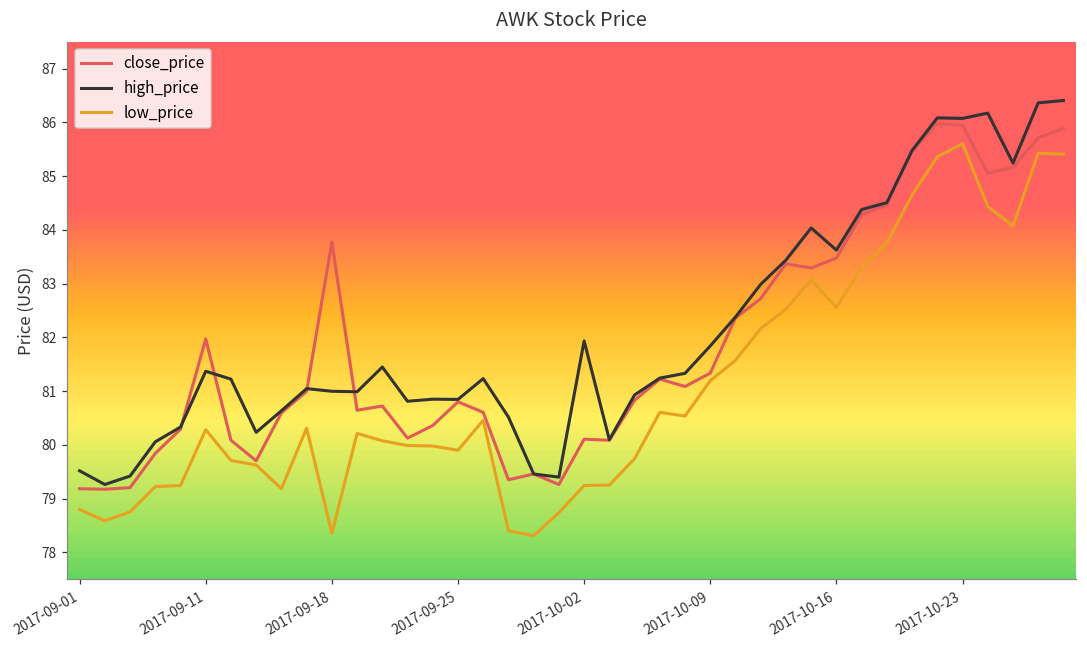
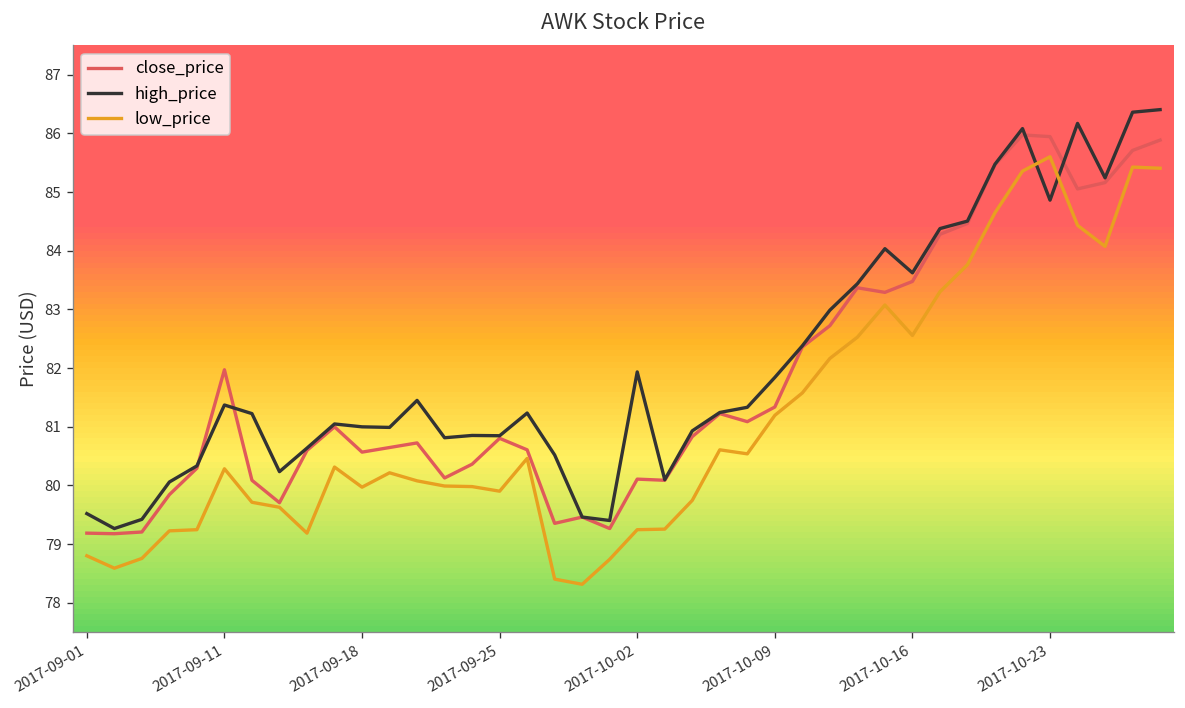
  {
    "close_price": {
      "2017-09-01": 79.2,
      "2017-09-11": 82.0,
-     "2017-09-18": 83.8,
+     "2017-09-18": 80.6,
      "2017-10-02": 80.1,
      "2017-10-09": 81.3,
      "2017-10-16": 83.5,
      "2017-10-23": 85.9
    },
    "high_price": {
      "2017-09-01": 79.5,
      "2017-09-11": 81.4,
      "2017-09-18": 81.0,
      "2017-10-02": 81.9,
      "2017-10-09": 81.8,
      "2017-10-16": 83.6,
-     "2017-10-23": 86.1
+     "2017-10-23": 84.9
    },
    "low_price": {
      "2017-09-01": 78.8,
      "2017-09-11": 80.3,
-     "2017-09-18": 78.4,
+     "2017-09-18": 80.0,
      "2017-09-25": 79.9,
      "2017-10-02": 79.2,
      "2017-10-09": 81.2,
      "2017-10-16": 82.6,
      "2017-10-23": 85.6
    }
  }
